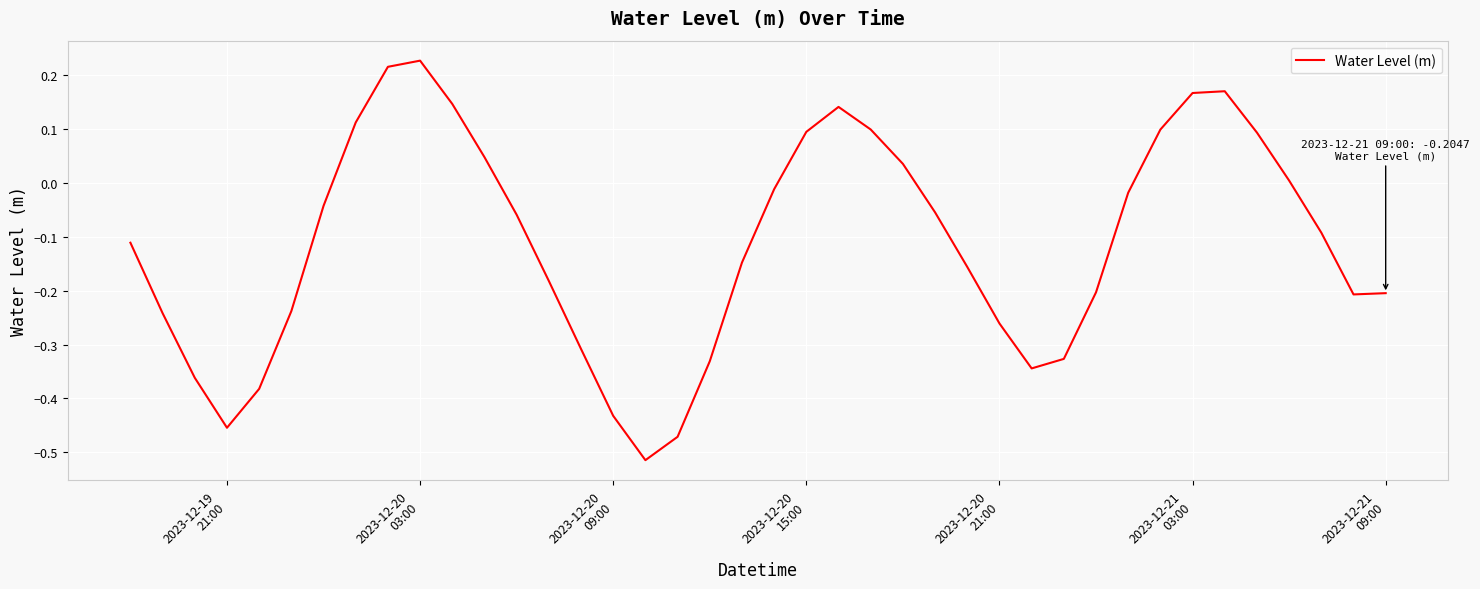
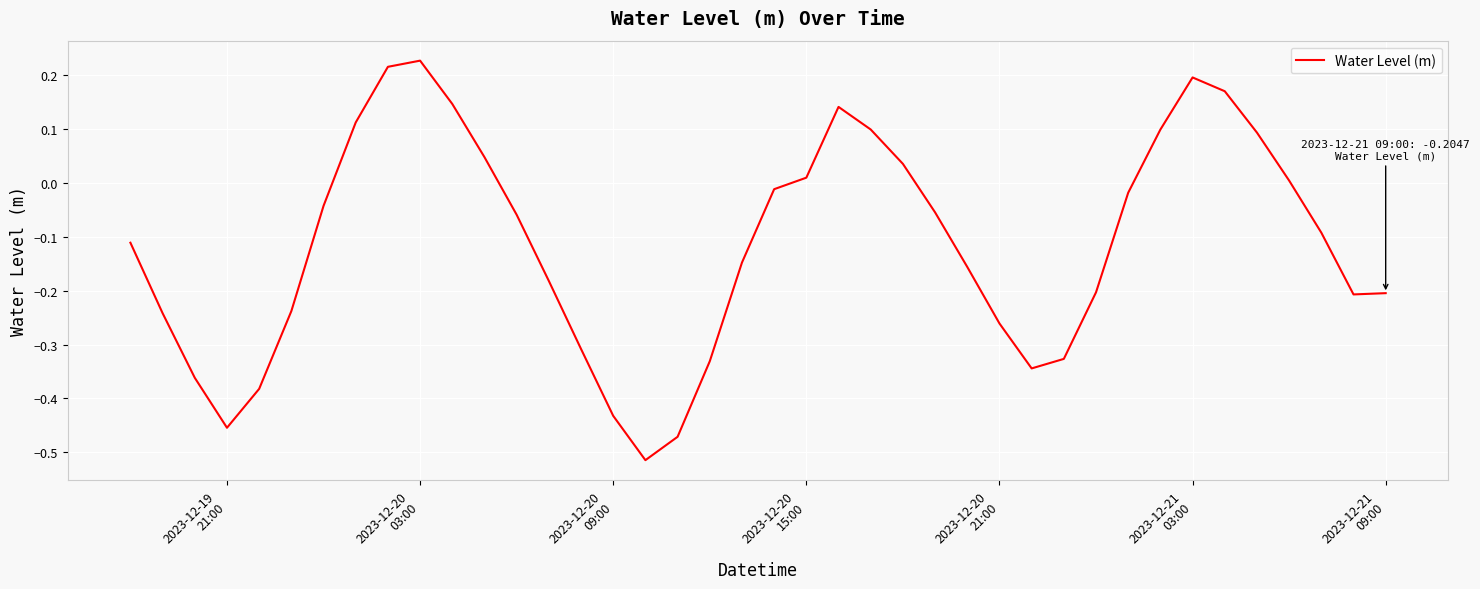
  {
    "2023-12-19 21:00": -0.45,
    "2023-12-20 03:00": 0.23,
    "2023-12-20 09:00": -0.43,
-   "2023-12-20 15:00": 0.09,
+   "2023-12-20 15:00": 0.01,
    "2023-12-20 21:00": -0.26,
-   "2023-12-21 03:00": 0.17,
+   "2023-12-21 03:00": 0.20,
    "2023-12-21 09:00": -0.20
  }
